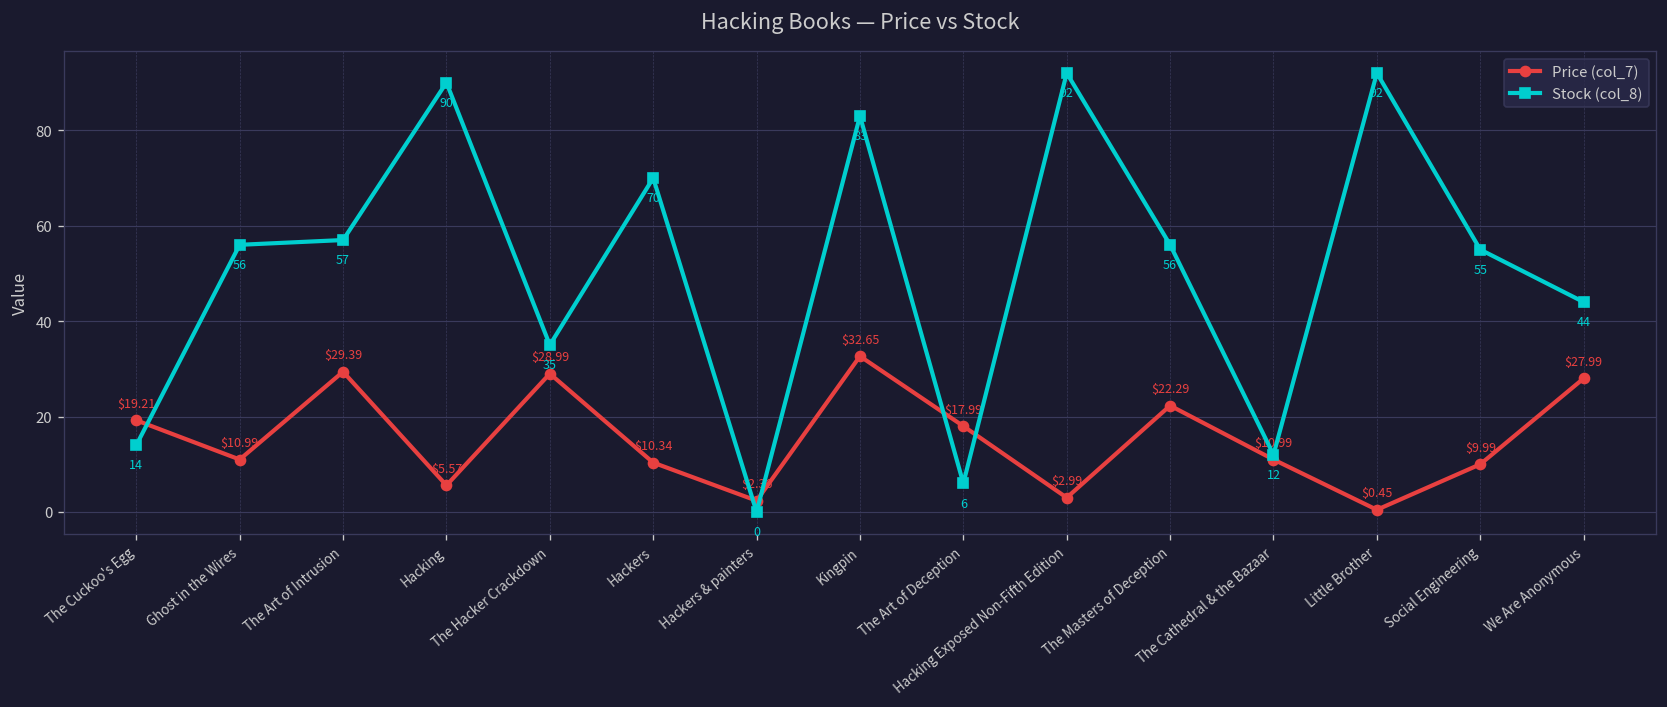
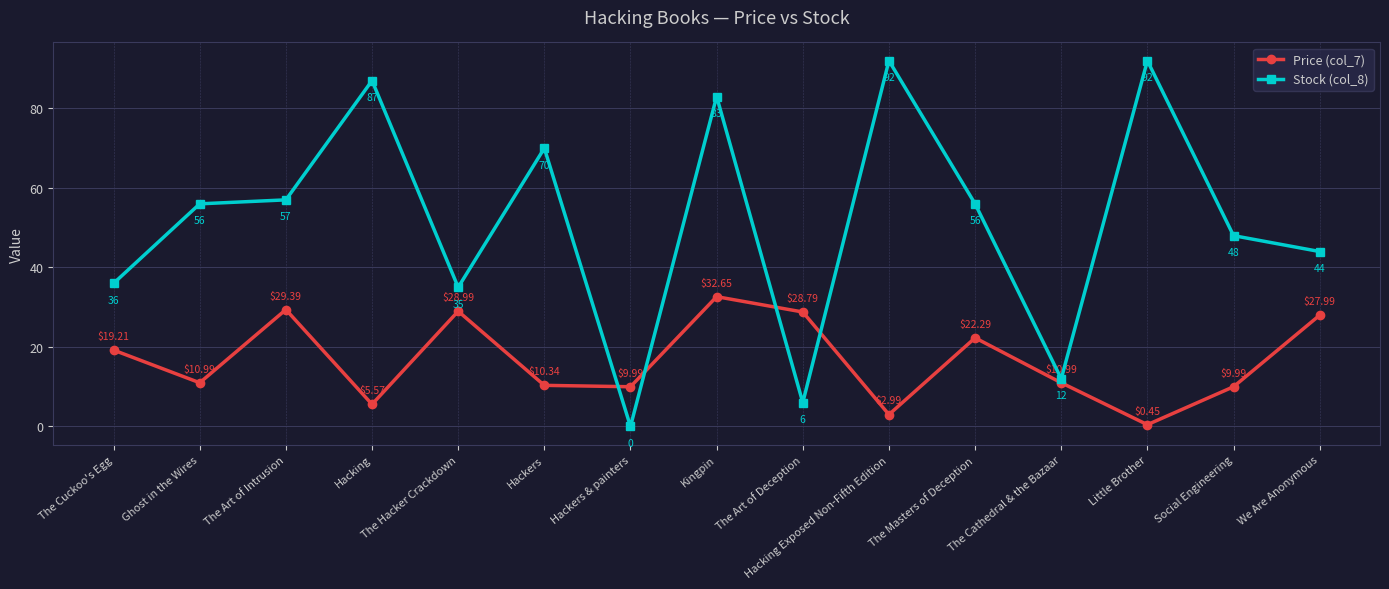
  {
    "Price (col_7)": {
      "The Cuckoo's Egg": "$19.21",
      "Ghost in the Wires": "$10.99",
      "The Art of Intrusion": "$29.39",
      "Hacking": "$5.57",
      "The Hacker Crackdown": "$28.99",
      "Hackers": "$10.34",
-     "Hackers & painters": "$2.36",
+     "Hackers & painters": "$9.99",
      "Kingpin": "$32.65",
-     "The Art of Deception": "$17.99",
+     "The Art of Deception": "$28.79",
      "Hacking Exposed Non-Fifth Edition": "$2.99",
      "The Masters of Deception": "$22.29",
      "The Cathedral & the Bazaar": "$10.99",
      "Little Brother": "$0.45",
      "Social Engineering": "$9.99",
      "We Are Anonymous": "$27.99"
    },
    "Stock (col_8)": {
-     "The Cuckoo's Egg": "14",
+     "The Cuckoo's Egg": "36",
      "Ghost in the Wires": "56",
      "The Art of Intrusion": "57",
-     "Hacking": "90",
+     "Hacking": "87",
      "Hackers": "70",
      "Hackers & painters": "0",
      "The Art of Deception": "6",
      "Hacking Exposed Non-Fifth Edition": "92",
      "The Masters of Deception": "56",
      "The Cathedral & the Bazaar": "12",
      "Little Brother": "92",
-     "Social Engineering": "55",
+     "Social Engineering": "48",
      "We Are Anonymous": "44"
    }
  }
